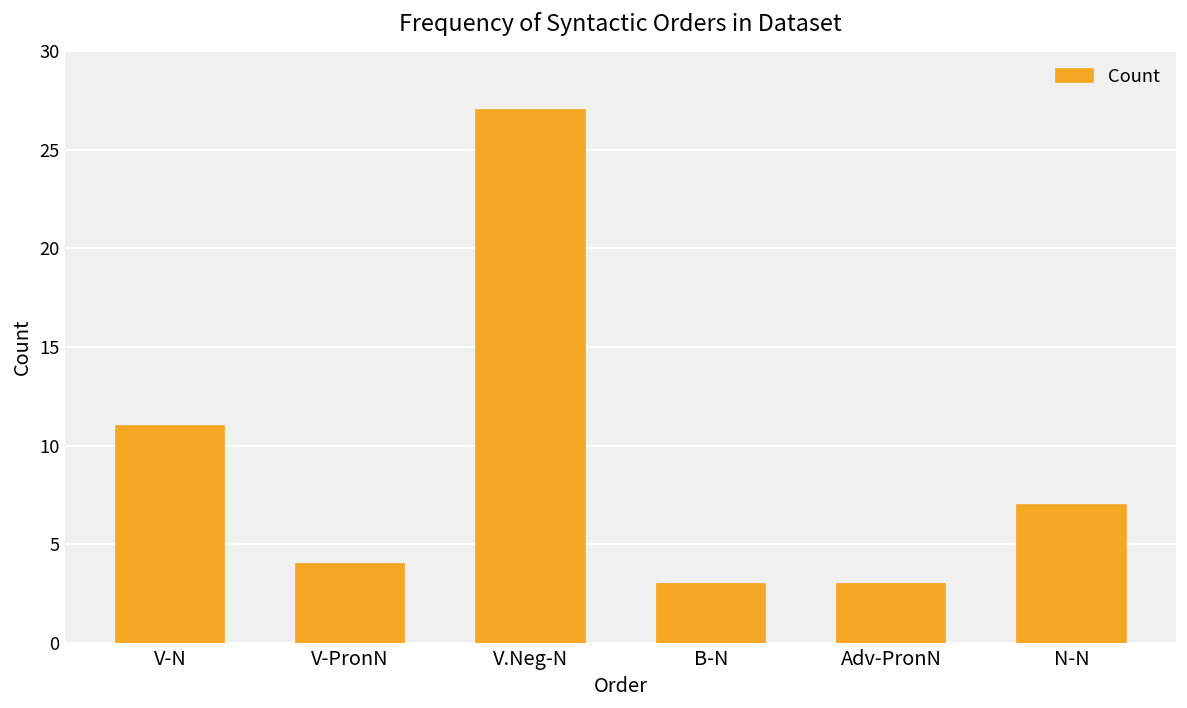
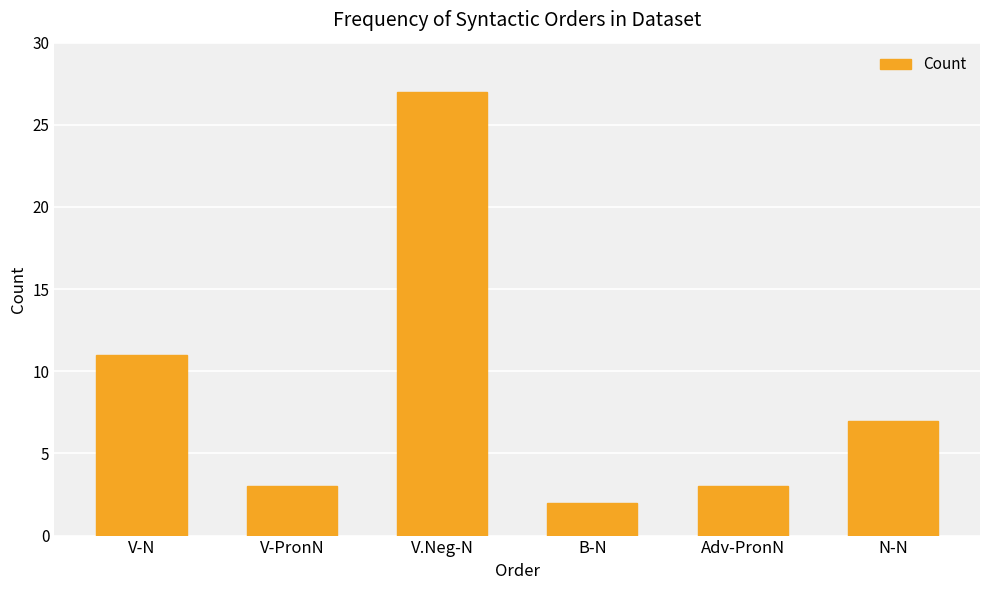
  {
    "V-N": 11,
-   "V-PronN": 4,
+   "V-PronN": 3,
    "V.Neg-N": 27,
-   "B-N": 3,
+   "B-N": 2,
    "Adv-PronN": 3,
    "N-N": 7
  }
